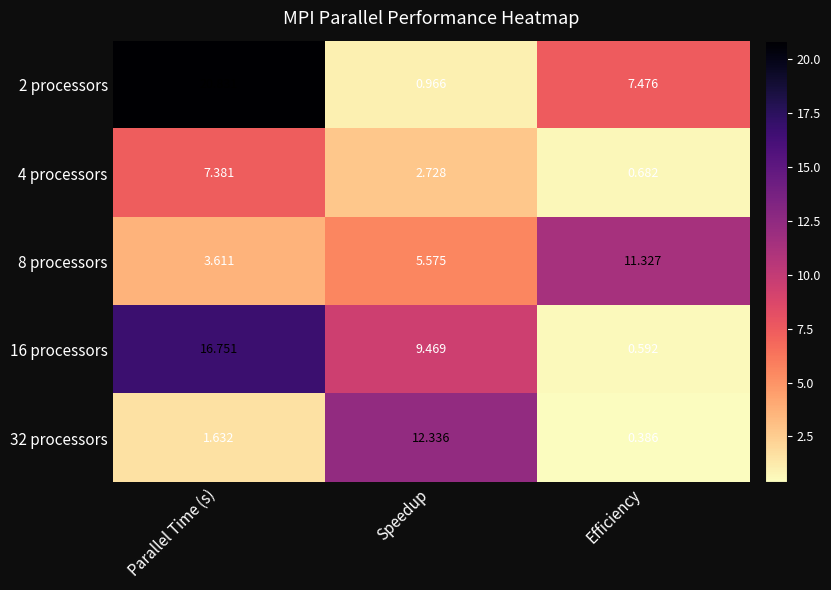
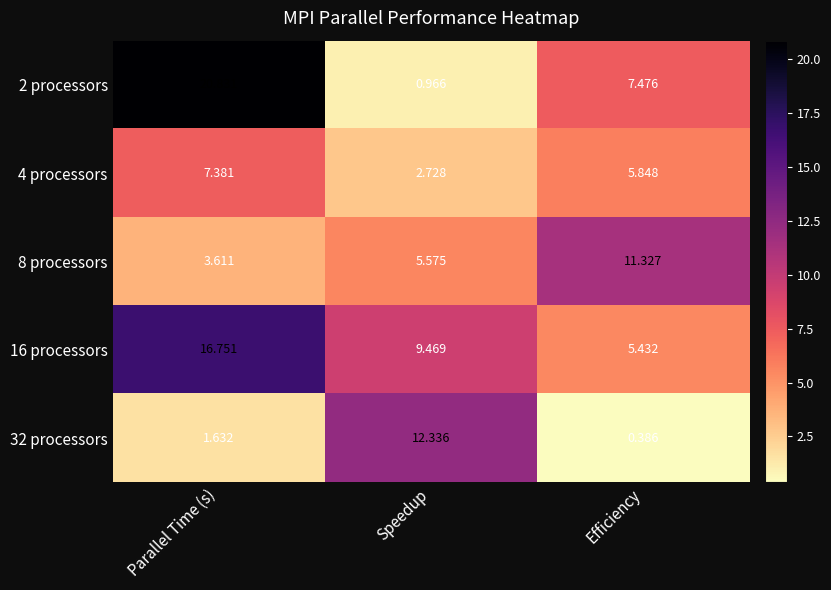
  {
    "2 processors": {
      "Speedup": 0.966,
      "Efficiency": 7.476
    },
    "4 processors": {
      "Parallel Time (s)": 7.381,
      "Speedup": 2.728,
-     "Efficiency": 0.682
+     "Efficiency": 5.848
    },
    "8 processors": {
      "Parallel Time (s)": 3.611,
      "Speedup": 5.575,
      "Efficiency": 11.327
    },
    "16 processors": {
      "Parallel Time (s)": 16.751,
      "Speedup": 9.469,
-     "Efficiency": 0.592
+     "Efficiency": 5.432
    },
    "32 processors": {
      "Parallel Time (s)": 1.632,
      "Speedup": 12.336,
      "Efficiency": 0.386
    }
  }
